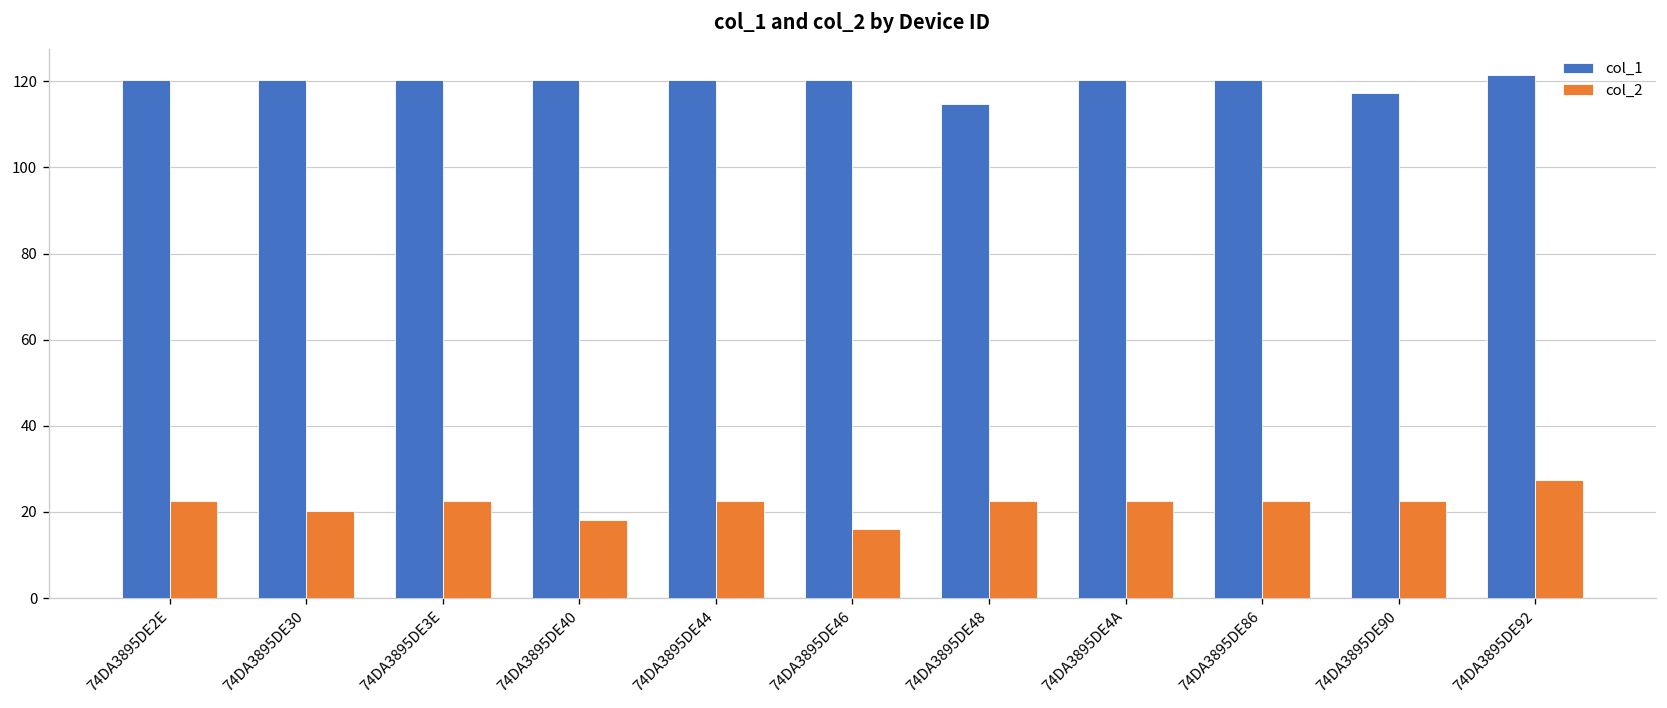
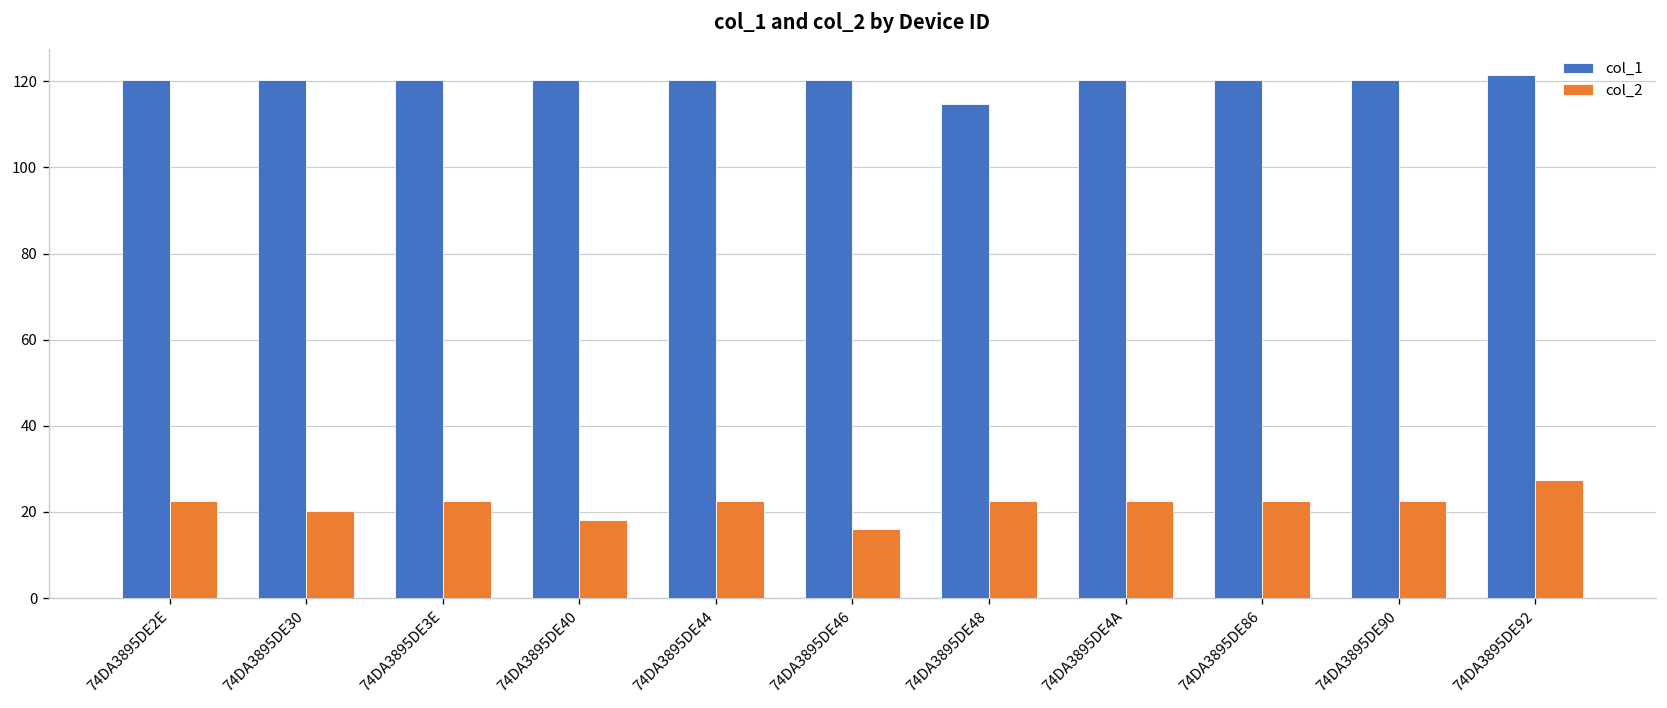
  {
    "col_1": {
      "74DA3895DE2E": 120,
      "74DA3895DE30": 120,
      "74DA3895DE3E": 120,
      "74DA3895DE40": 120,
      "74DA3895DE44": 120,
      "74DA3895DE46": 120,
      "74DA3895DE48": 115,
      "74DA3895DE4A": 120,
      "74DA3895DE86": 120,
-     "74DA3895DE90": 117,
+     "74DA3895DE90": 120,
      "74DA3895DE92": 121
    },
    "col_2": {
      "74DA3895DE2E": 23,
      "74DA3895DE30": 20,
      "74DA3895DE3E": 23,
      "74DA3895DE40": 18,
      "74DA3895DE44": 23,
      "74DA3895DE46": 16,
      "74DA3895DE48": 23,
      "74DA3895DE4A": 23,
      "74DA3895DE86": 23,
      "74DA3895DE90": 23,
      "74DA3895DE92": 27
    }
  }
